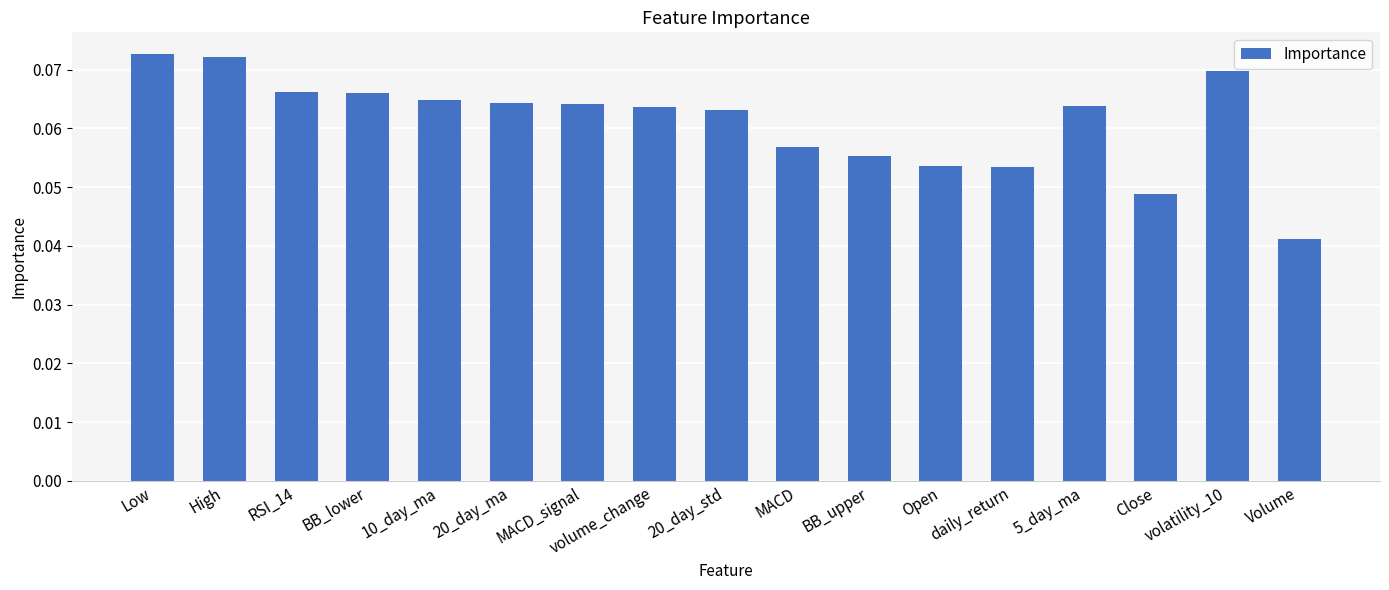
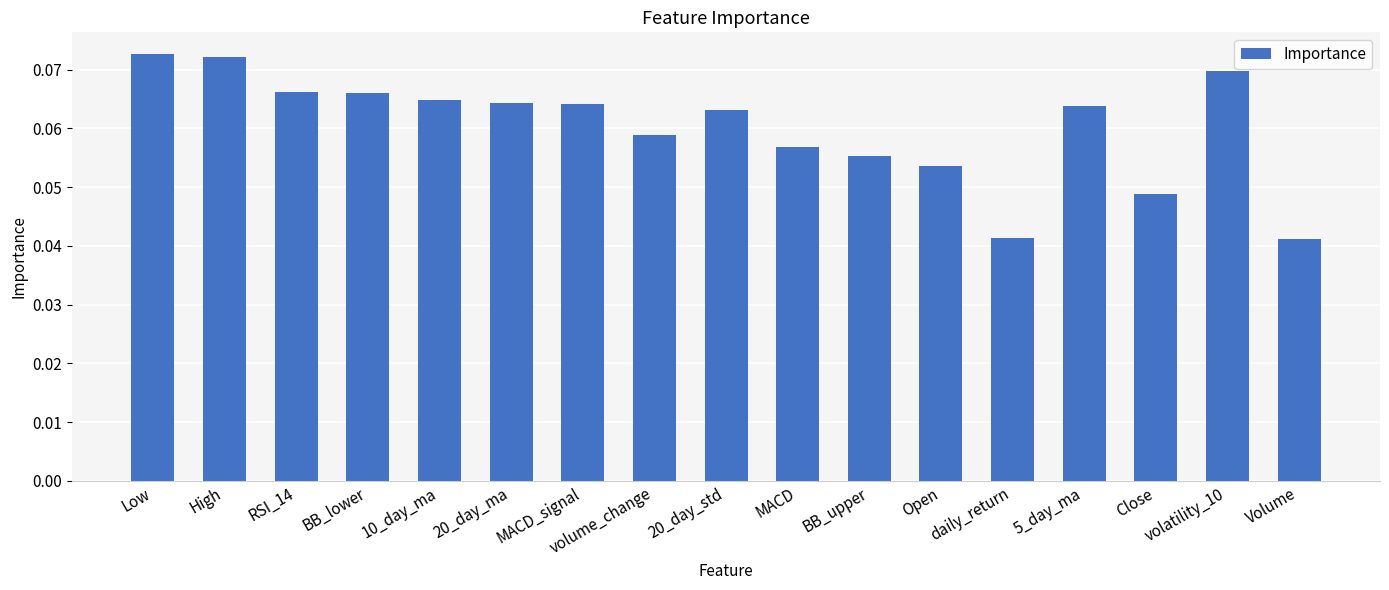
  {
    "Low": 0.073,
    "High": 0.072,
    "RSI_14": 0.066,
    "BB_lower": 0.066,
    "10_day_ma": 0.065,
    "20_day_ma": 0.064,
    "MACD_signal": 0.064,
-   "volume_change": 0.064,
+   "volume_change": 0.059,
    "20_day_std": 0.063,
    "MACD": 0.057,
    "BB_upper": 0.055,
    "Open": 0.054,
-   "daily_return": 0.053,
+   "daily_return": 0.041,
    "5_day_ma": 0.064,
    "Close": 0.049,
    "volatility_10": 0.070,
    "Volume": 0.041
  }
